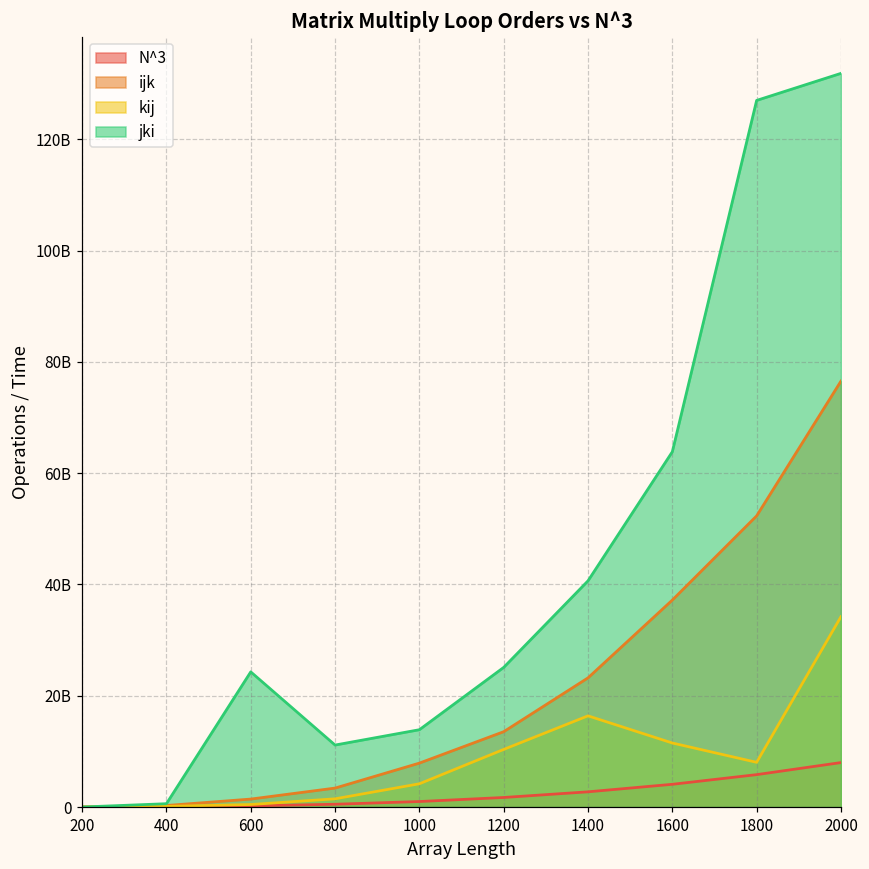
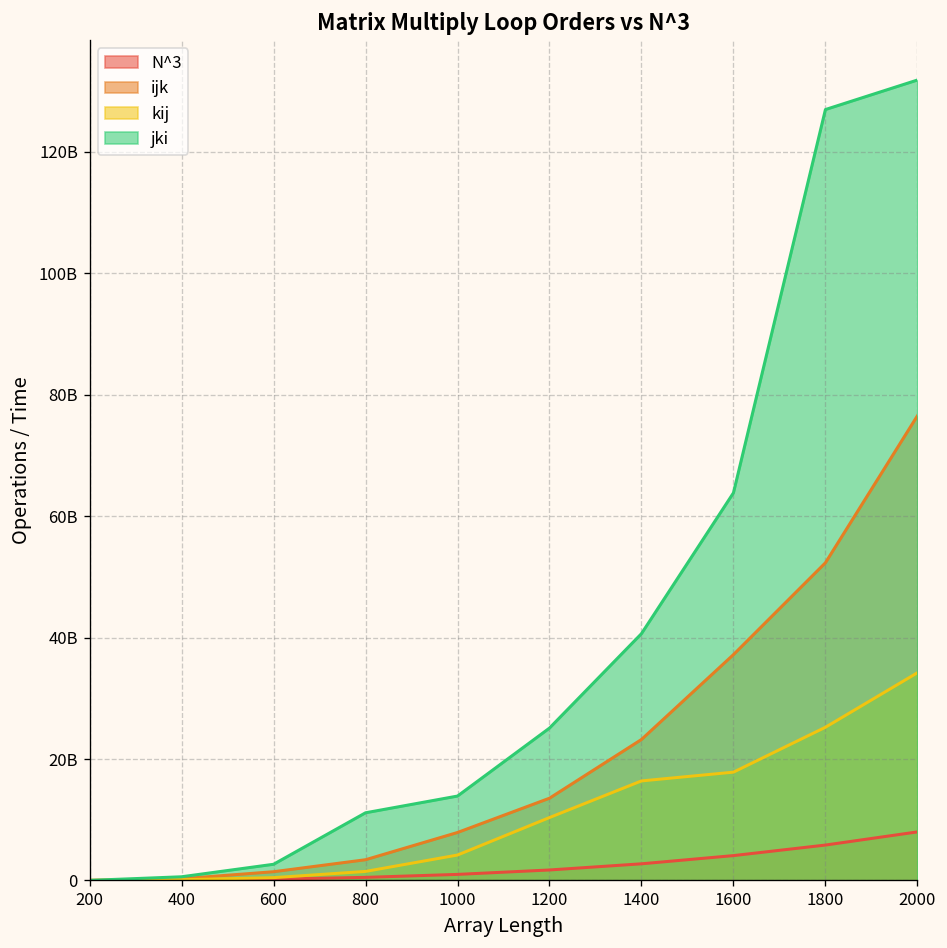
  {
    "kij": {
      "800": 1000000000,
      "1000": 4000000000,
      "1200": 10000000000,
      "1400": 16000000000,
-     "1600": 12000000000,
-     "1800": 8000000000,
+     "1600": 18000000000,
+     "1800": 25000000000,
      "2000": 34000000000
    },
    "jki": {
-     "600": 24000000000,
+     "600": 3000000000,
      "800": 11000000000,
      "1000": 14000000000,
      "1200": 25000000000,
      "1400": 41000000000,
      "1600": 64000000000,
      "1800": 127000000000,
      "2000": 132000000000
    }
  }
